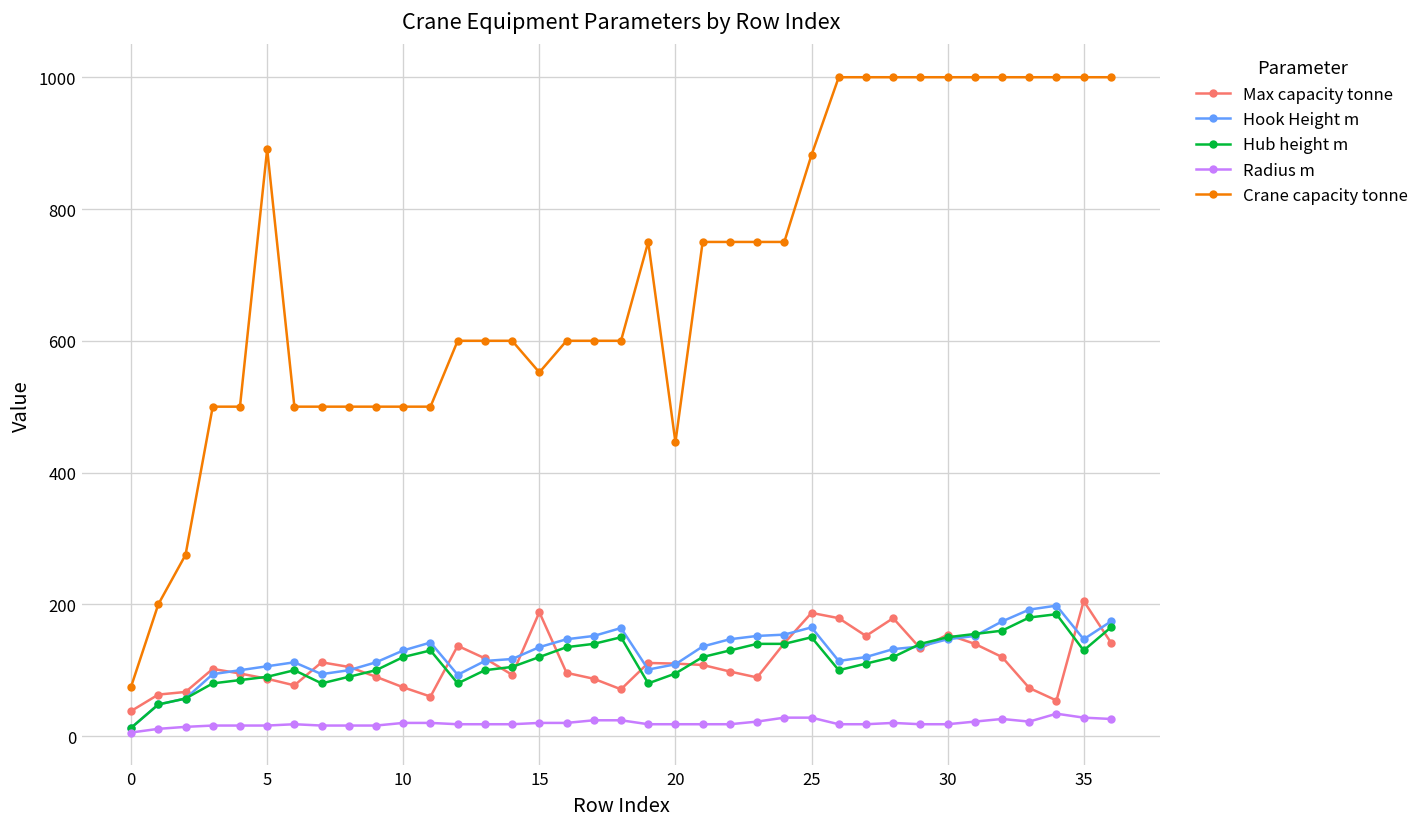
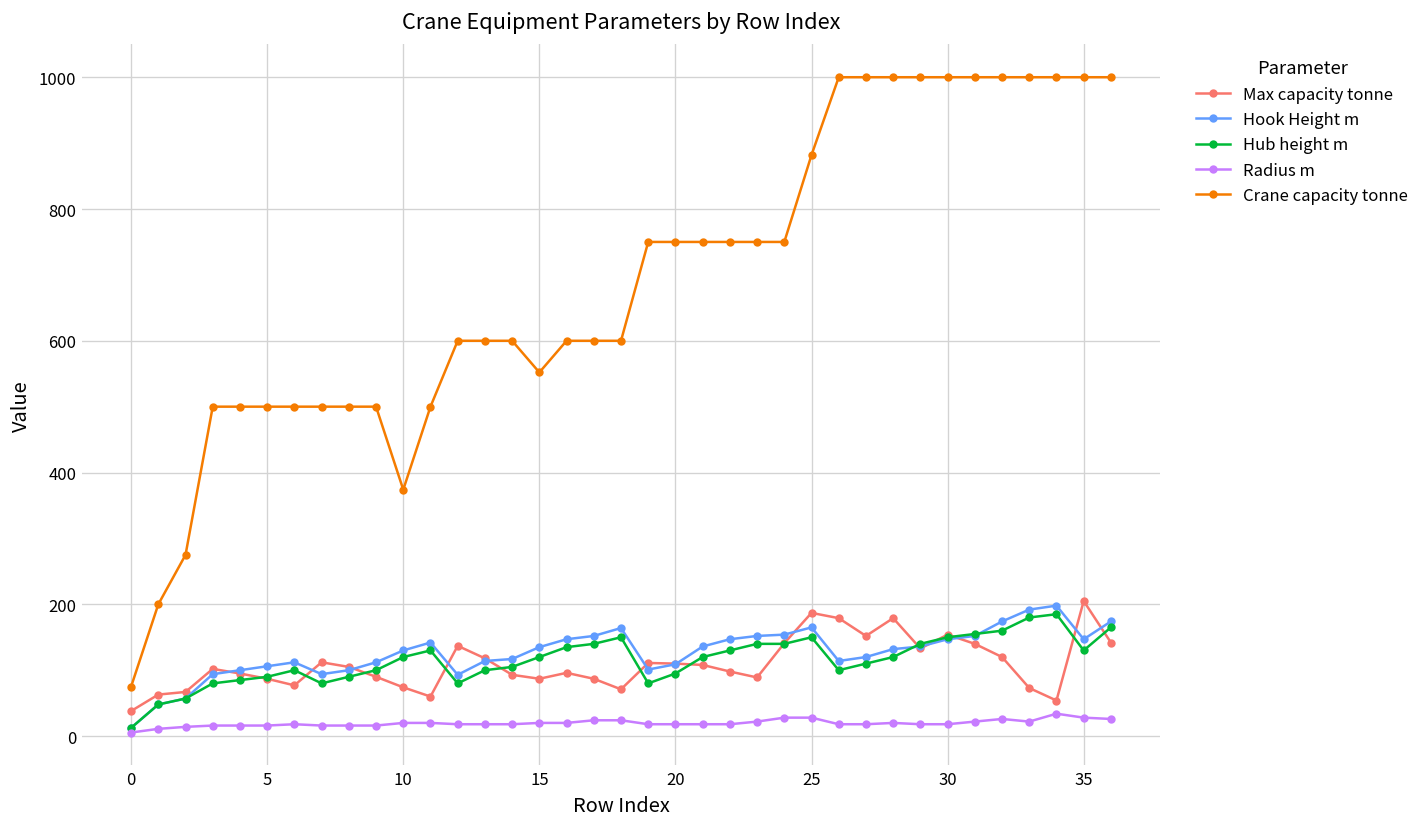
  {
    "Max capacity tonne": {
      "0": 40,
      "10": 70,
-     "15": 190,
+     "15": 90,
      "25": 190,
      "35": 210
    },
    "Hook Height m": {
      "5": 110,
      "10": 130,
      "15": 140,
      "25": 170,
      "35": 150
    },
    "Hub height m": {
      "10": 120,
      "15": 120,
      "20": 100,
      "25": 150,
      "35": 130
    },
    "Radius m": {
      "0": 10,
      "5": 20,
      "10": 20,
      "15": 20,
      "20": 20,
      "25": 30,
      "30": 20,
      "35": 30
    },
    "Crane capacity tonne": {
      "0": 80,
-     "5": 890,
-     "10": 500,
+     "5": 500,
+     "10": 370,
      "15": 550,
-     "20": 450,
+     "20": 750,
      "25": 880,
      "30": 1000,
      "35": 1000
    }
  }
